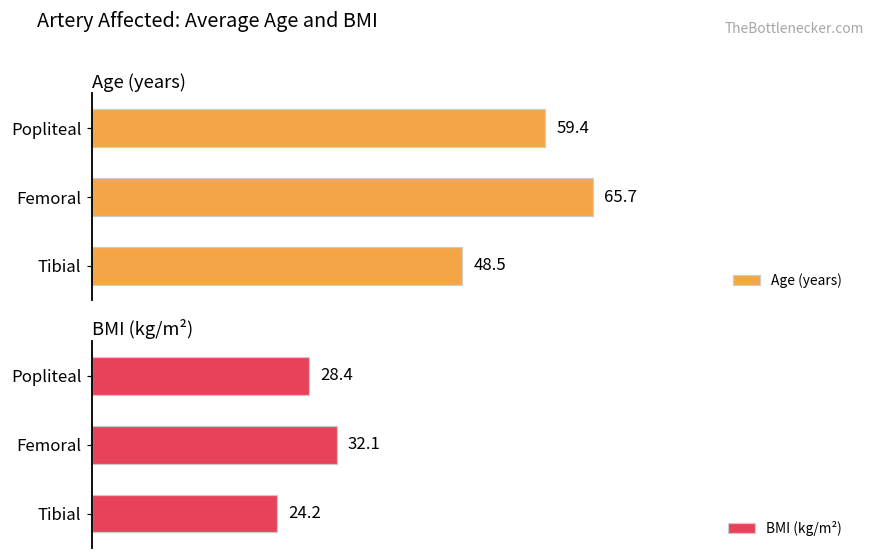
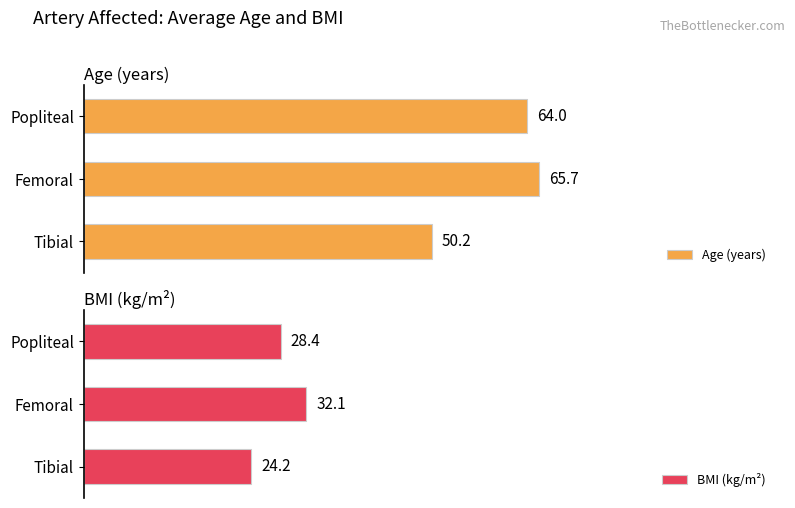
  {
    "Age (years)": {
-     "Popliteal": 59.4,
+     "Popliteal": 64.0,
      "Femoral": 65.7,
-     "Tibial": 48.5
+     "Tibial": 50.2
    },
    "BMI (kg/m²)": {
      "Popliteal": 28.4,
      "Femoral": 32.1,
      "Tibial": 24.2
    }
  }
